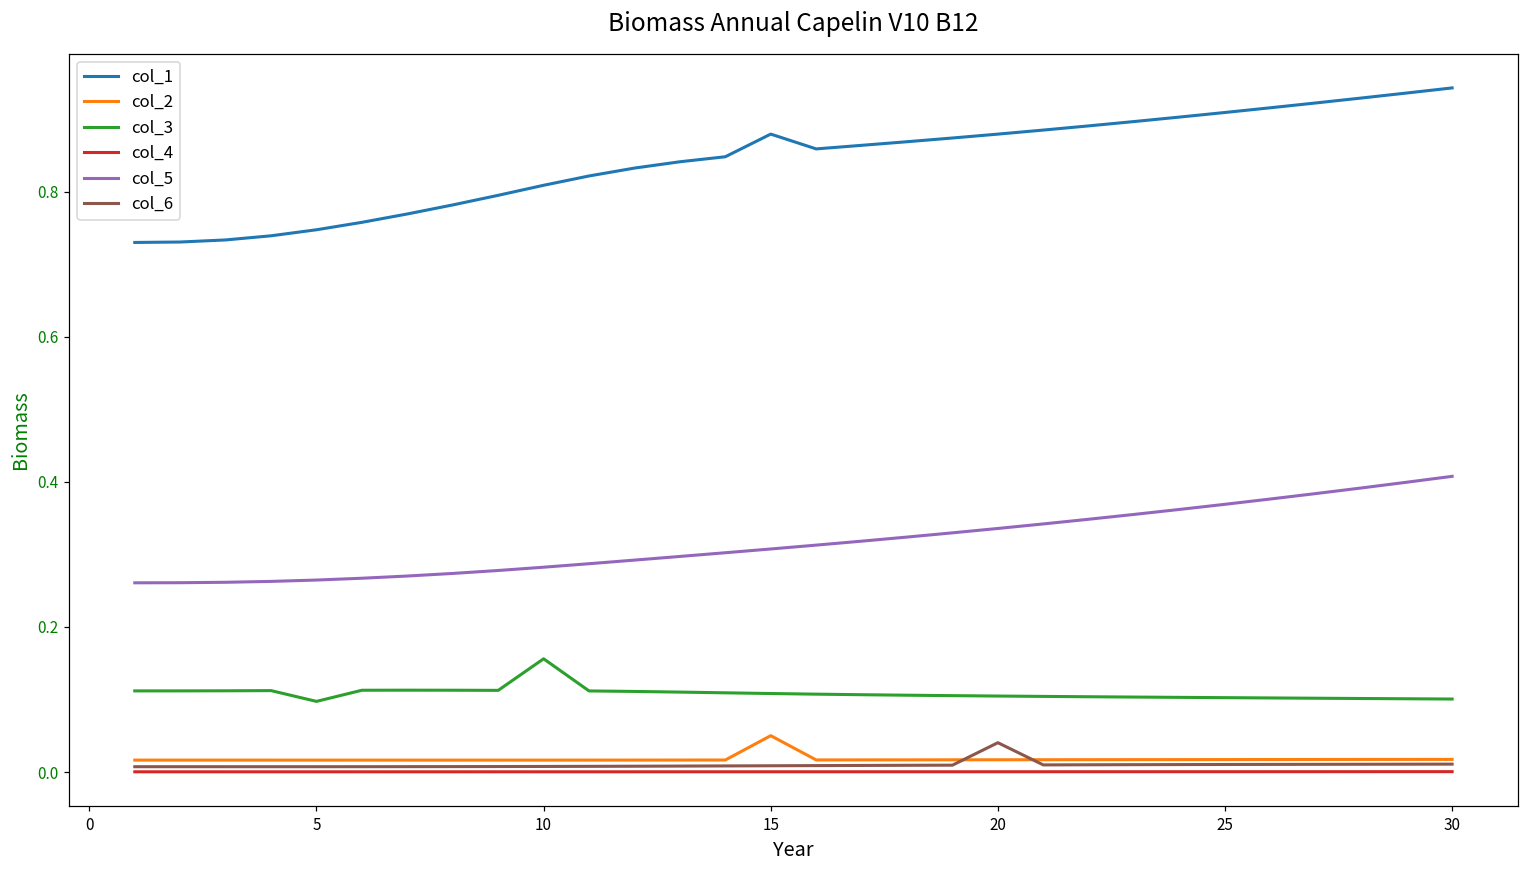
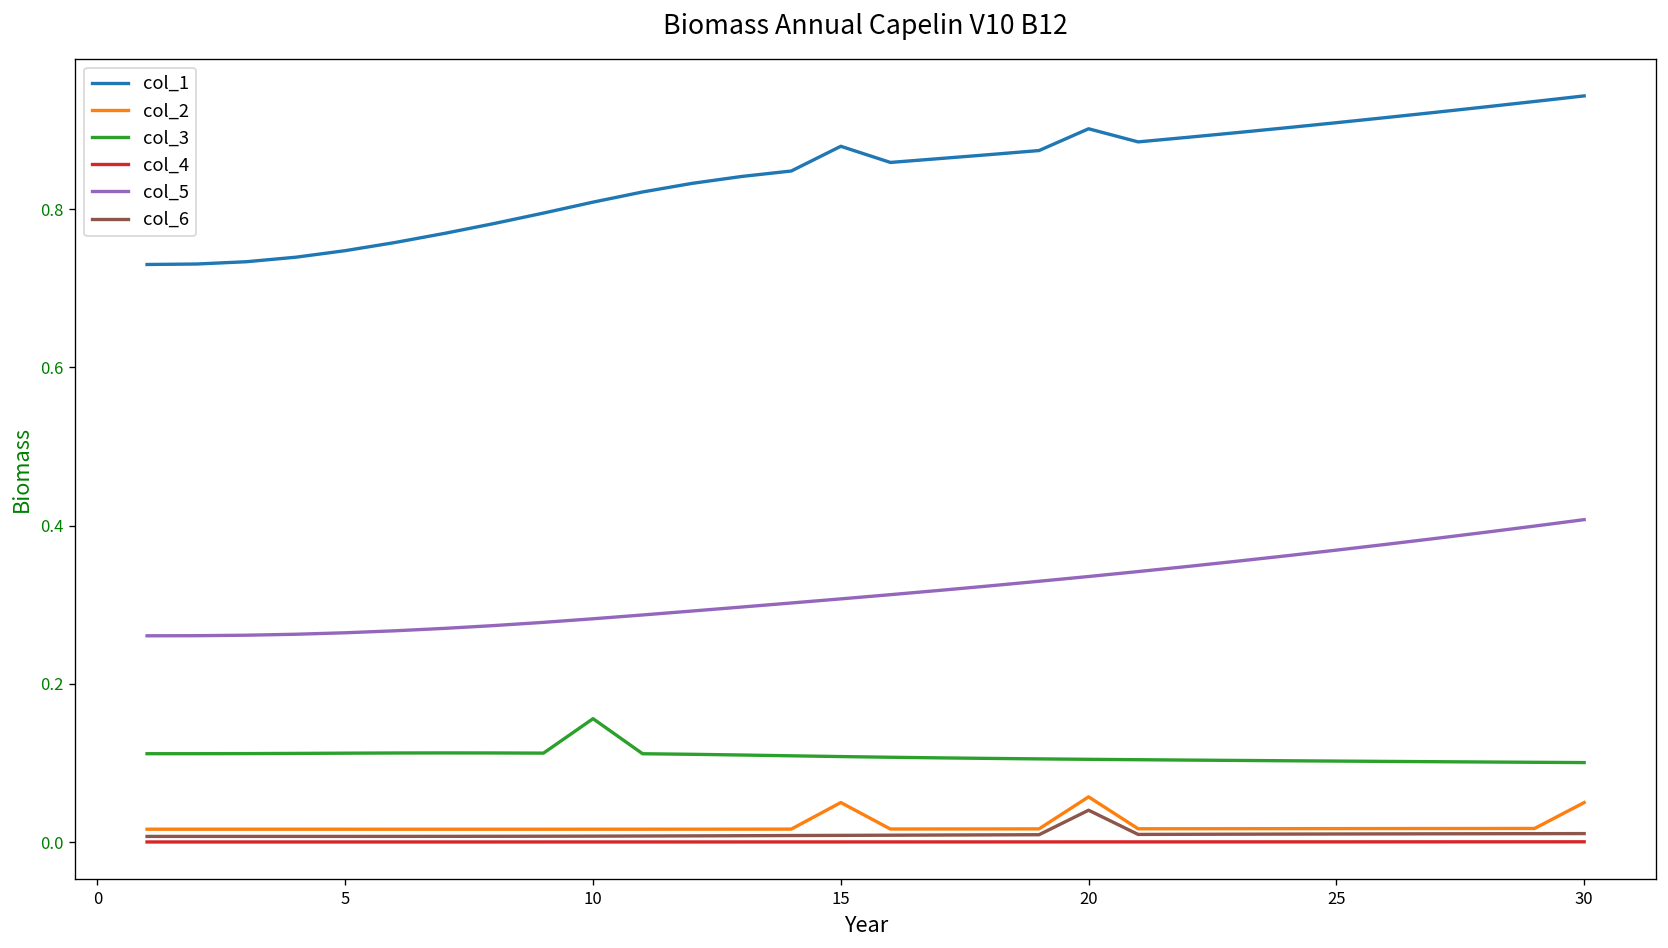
  {
    "col_1": {
      "5": 0.75,
      "10": 0.81,
      "15": 0.88,
-     "20": 0.88,
+     "20": 0.90,
      "25": 0.91,
      "30": 0.94
    },
    "col_2": {
      "5": 0.02,
      "10": 0.02,
      "15": 0.05,
-     "20": 0.02,
+     "20": 0.06,
      "25": 0.02,
-     "30": 0.02
+     "30": 0.05
    },
    "col_3": {
-     "5": 0.10,
+     "5": 0.11,
      "10": 0.16,
      "15": 0.11,
      "20": 0.10,
      "25": 0.10,
      "30": 0.10
    },
    "col_4": {
      "5": 0.00,
      "10": 0.00,
      "15": 0.00,
      "20": 0.00,
      "25": 0.00,
      "30": 0.00
    },
    "col_5": {
      "5": 0.26,
      "10": 0.28,
      "15": 0.31,
      "20": 0.34,
      "25": 0.37,
      "30": 0.41
    },
    "col_6": {
      "5": 0.01,
      "10": 0.01,
      "15": 0.01,
      "20": 0.04,
      "25": 0.01,
      "30": 0.01
    }
  }
